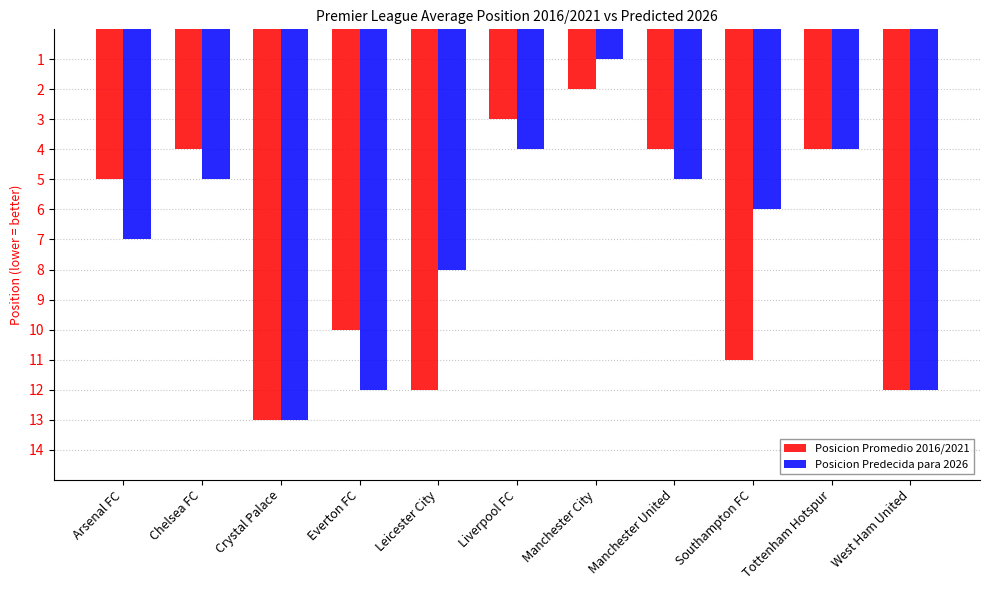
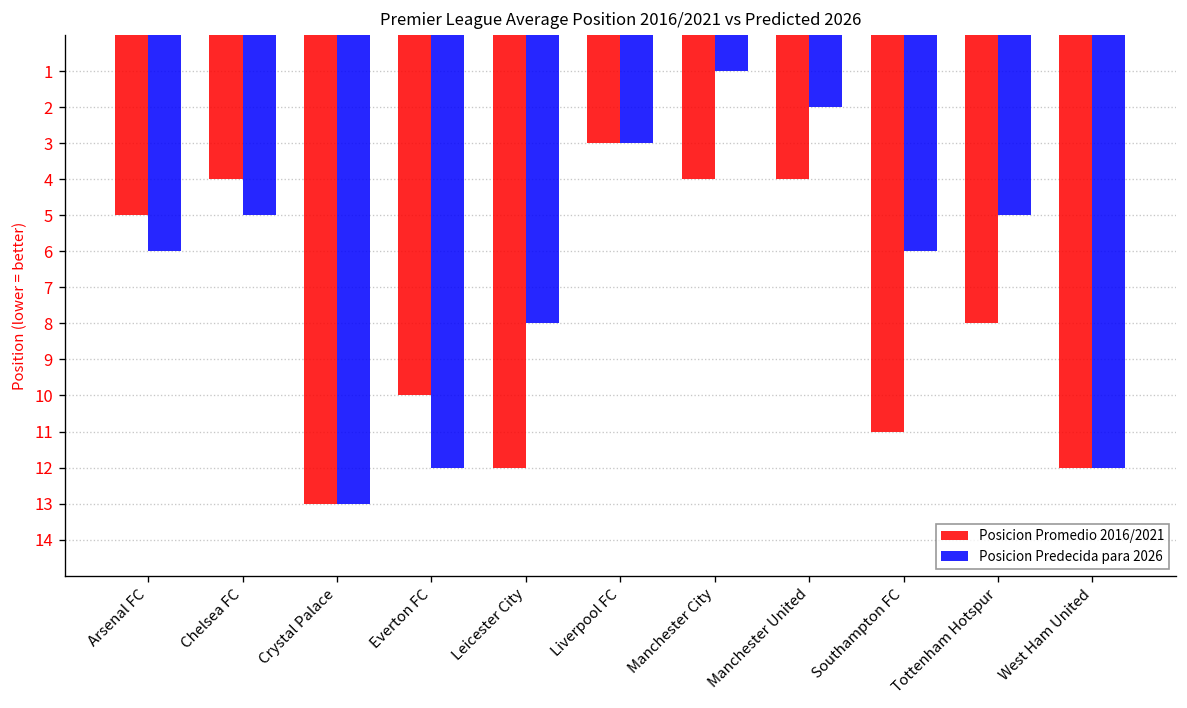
  {
    "Posicion Promedio 2016/2021": {
      "Arsenal FC": 5,
      "Chelsea FC": 4,
      "Crystal Palace": 13,
      "Everton FC": 10,
      "Leicester City": 12,
      "Liverpool FC": 3,
-     "Manchester City": 2,
+     "Manchester City": 4,
      "Manchester United": 4,
      "Southampton FC": 11,
-     "Tottenham Hotspur": 4,
+     "Tottenham Hotspur": 8,
      "West Ham United": 12
    },
    "Posicion Predecida para 2026": {
-     "Arsenal FC": 7,
+     "Arsenal FC": 6,
      "Chelsea FC": 5,
      "Crystal Palace": 13,
      "Everton FC": 12,
      "Leicester City": 8,
-     "Liverpool FC": 4,
+     "Liverpool FC": 3,
      "Manchester City": 1,
-     "Manchester United": 5,
+     "Manchester United": 2,
      "Southampton FC": 6,
-     "Tottenham Hotspur": 4,
+     "Tottenham Hotspur": 5,
      "West Ham United": 12
    }
  }
